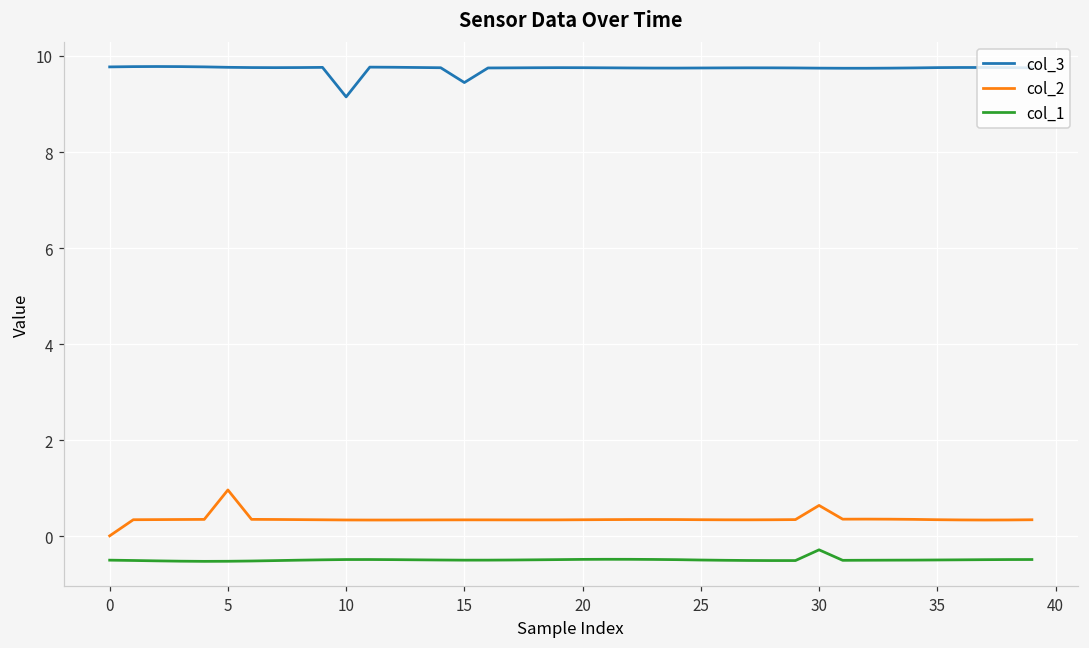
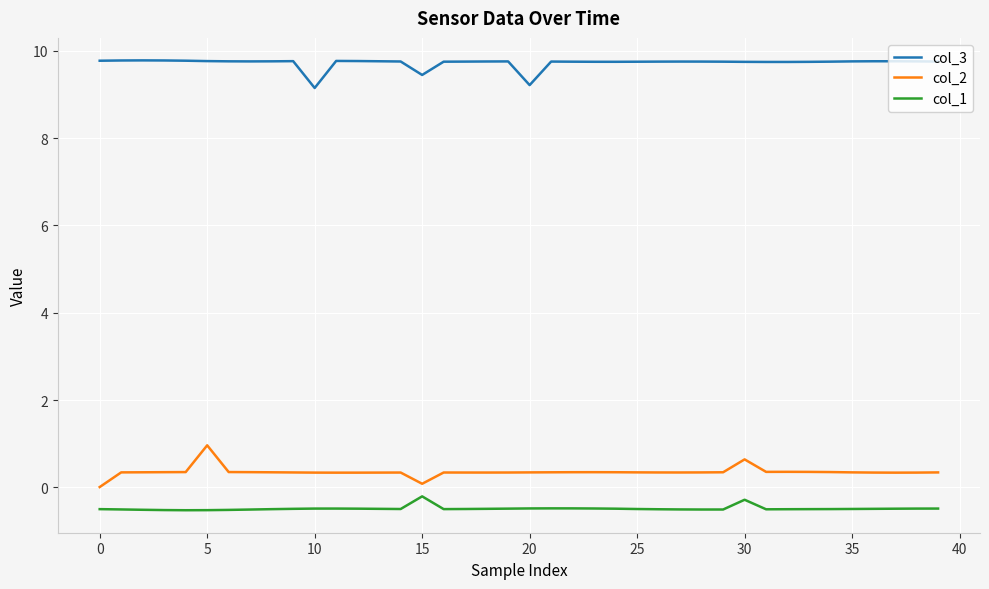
  {
    "col_3": {
      "0": 9.8,
      "5": 9.8,
      "10": 9.1,
      "15": 9.4,
-     "20": 9.8,
+     "20": 9.2,
      "25": 9.7,
      "30": 9.7,
      "35": 9.8
    },
    "col_2": {
      "0": 0.0,
      "5": 1.0,
      "10": 0.3,
-     "15": 0.3,
+     "15": 0.1,
      "20": 0.3,
      "25": 0.3,
      "30": 0.6,
      "35": 0.3
    },
    "col_1": {
      "0": -0.5,
      "5": -0.5,
      "10": -0.5,
-     "15": -0.5,
+     "15": -0.2,
      "20": -0.5,
      "25": -0.5,
      "30": -0.3,
      "35": -0.5
    }
  }
